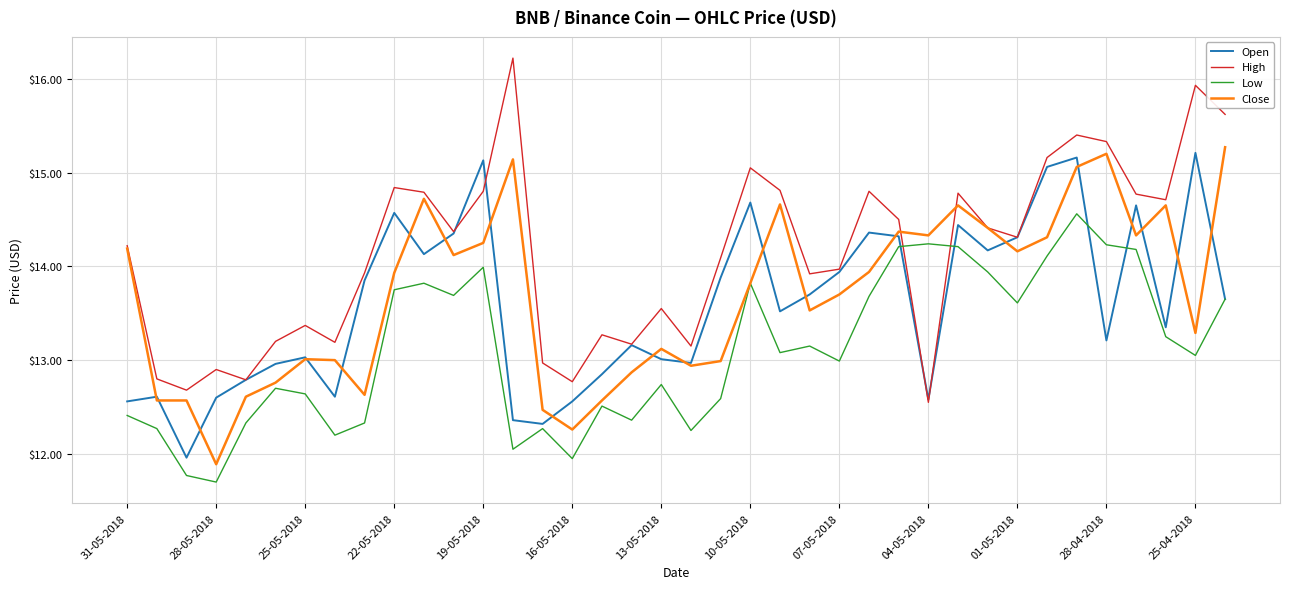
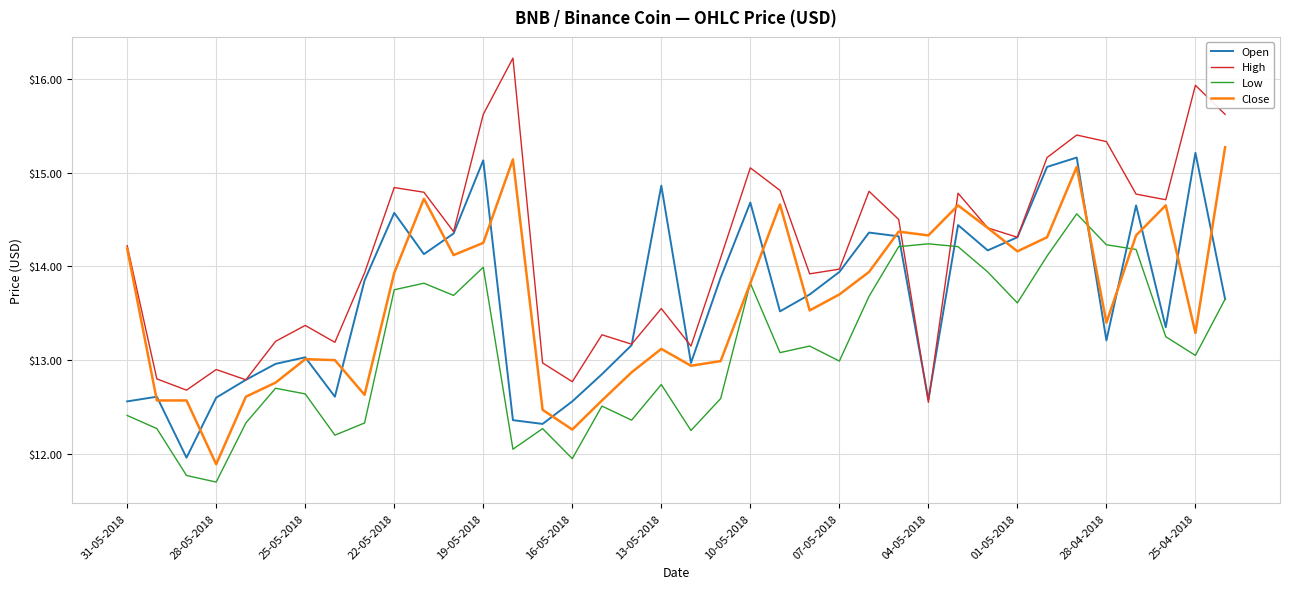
  {
    "Open": {
      "31-05-2018": "$12.6",
      "28-05-2018": "$12.6",
      "22-05-2018": "$14.6",
      "19-05-2018": "$15.1",
      "16-05-2018": "$12.6",
-     "13-05-2018": "$13.0",
+     "13-05-2018": "$14.9",
      "10-05-2018": "$14.7",
      "07-05-2018": "$13.9",
      "04-05-2018": "$12.6",
      "28-04-2018": "$13.2",
      "25-04-2018": "$15.2"
    },
    "High": {
      "31-05-2018": "$14.2",
      "28-05-2018": "$12.9",
      "25-05-2018": "$13.4",
      "22-05-2018": "$14.8",
-     "19-05-2018": "$14.8",
+     "19-05-2018": "$15.6",
      "16-05-2018": "$12.8",
      "13-05-2018": "$13.6",
      "10-05-2018": "$15.1",
      "07-05-2018": "$14.0",
      "04-05-2018": "$12.6",
      "28-04-2018": "$15.3",
      "25-04-2018": "$15.9"
    },
    "Low": {
      "31-05-2018": "$12.4",
      "28-05-2018": "$11.7",
      "25-05-2018": "$12.6",
      "22-05-2018": "$13.8",
      "19-05-2018": "$14.0",
      "16-05-2018": "$12.0",
      "13-05-2018": "$12.7",
      "07-05-2018": "$13.0",
      "04-05-2018": "$14.2",
      "01-05-2018": "$13.6",
      "28-04-2018": "$14.2",
      "25-04-2018": "$13.1"
    },
    "Close": {
      "31-05-2018": "$14.2",
      "28-05-2018": "$11.9",
      "22-05-2018": "$13.9",
      "19-05-2018": "$14.3",
      "16-05-2018": "$12.3",
      "13-05-2018": "$13.1",
      "07-05-2018": "$13.7",
      "04-05-2018": "$14.3",
      "01-05-2018": "$14.2",
-     "28-04-2018": "$15.2",
+     "28-04-2018": "$13.4",
      "25-04-2018": "$13.3"
    }
  }
